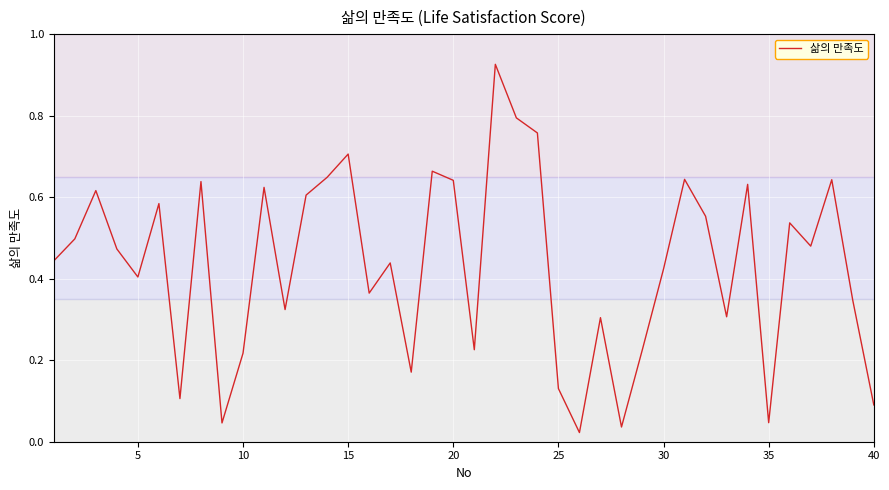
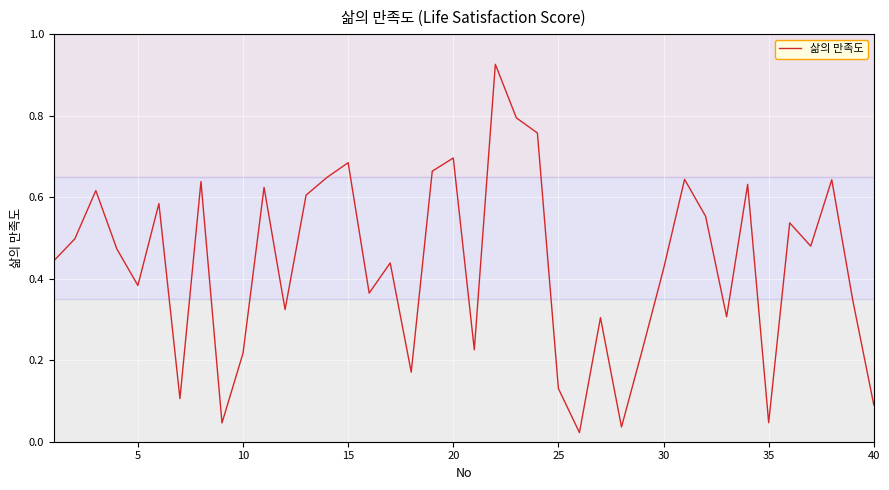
  {
-   "5": 0.40,
+   "5": 0.38,
    "10": 0.22,
-   "15": 0.71,
-   "20": 0.64,
+   "15": 0.68,
+   "20": 0.70,
    "25": 0.13,
    "30": 0.42,
    "35": 0.05,
    "40": 0.09
  }
